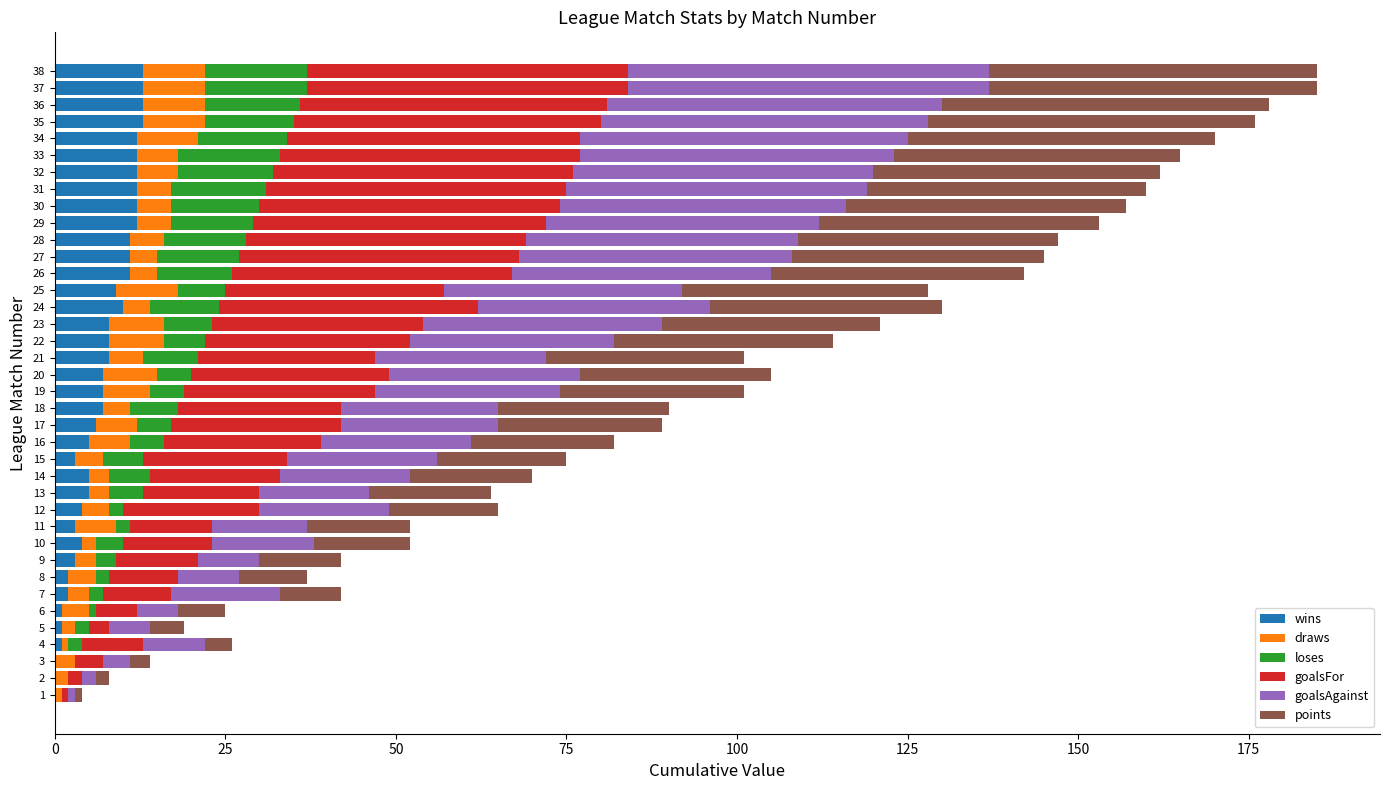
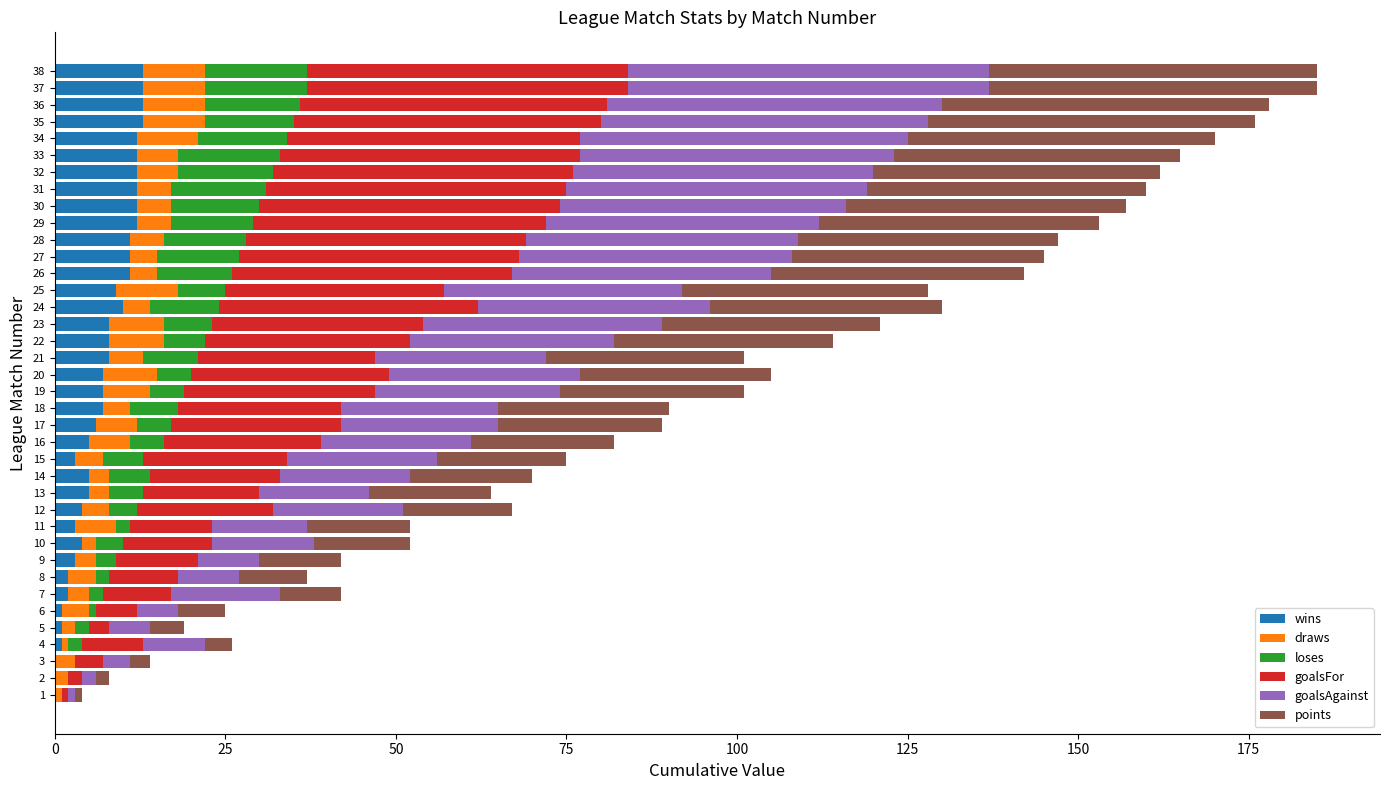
  {
    "wins": {
      "38": 13,
      "37": 13,
      "36": 13,
      "35": 13,
      "34": 12,
      "33": 12,
      "32": 12,
      "31": 12,
      "30": 12,
      "29": 12,
      "28": 11,
      "27": 11,
      "26": 11,
      "25": 9,
      "24": 10,
      "23": 8,
      "22": 8,
      "21": 8,
      "20": 7,
      "19": 7,
      "18": 7,
      "17": 6,
      "16": 5,
      "15": 3,
      "14": 5,
      "13": 5,
      "12": 4,
      "11": 3,
      "10": 4,
      "9": 3,
      "8": 2,
      "7": 2,
      "6": 1,
      "5": 1,
      "4": 1,
      "3": 0,
      "2": 0,
      "1": 0
    },
    "loses": {
      "38": 15,
      "37": 15,
      "36": 14,
      "35": 13,
      "34": 13,
      "33": 15,
      "32": 14,
      "31": 14,
      "30": 13,
      "29": 12,
      "28": 12,
      "27": 12,
      "26": 11,
      "25": 7,
      "24": 10,
      "23": 7,
      "22": 6,
      "21": 8,
      "20": 5,
      "19": 5,
      "18": 7,
      "17": 5,
      "16": 5,
      "15": 6,
      "14": 6,
      "13": 5,
-     "12": 2,
+     "12": 4,
      "11": 2,
      "10": 4,
      "9": 3,
      "8": 2,
      "7": 2,
      "6": 1,
      "5": 2,
      "4": 2,
      "3": 0,
      "2": 0,
      "1": 0
    },
    "goalsFor": {
      "38": 47,
      "37": 47,
      "36": 45,
      "35": 45,
      "34": 43,
      "33": 44,
      "32": 44,
      "31": 44,
      "30": 44,
      "29": 43,
      "28": 41,
      "27": 41,
      "26": 41,
      "25": 32,
      "24": 38,
      "23": 31,
      "22": 30,
      "21": 26,
      "20": 29,
      "19": 28,
      "18": 24,
      "17": 25,
      "16": 23,
      "15": 21,
      "14": 19,
      "13": 17,
      "12": 20,
      "11": 12,
      "10": 13,
      "9": 12,
      "8": 10,
      "7": 10,
      "6": 6,
      "5": 3,
      "4": 9,
      "3": 4,
      "2": 2,
      "1": 1
    },
    "goalsAgainst": {
      "38": 53,
      "37": 53,
      "36": 49,
      "35": 48,
      "34": 48,
      "33": 46,
      "32": 44,
      "31": 44,
      "30": 42,
      "29": 40,
      "28": 40,
      "27": 40,
      "26": 38,
      "25": 35,
      "24": 34,
      "23": 35,
      "22": 30,
      "21": 25,
      "20": 28,
      "19": 27,
      "18": 23,
      "17": 23,
      "16": 22,
      "15": 22,
      "14": 19,
      "13": 16,
      "12": 19,
      "11": 14,
      "10": 15,
      "9": 9,
      "8": 9,
      "7": 16,
      "6": 6,
      "5": 6,
      "4": 9,
      "3": 4,
      "2": 2,
      "1": 1
    },
    "points": {
      "38": 48,
      "37": 48,
      "36": 48,
      "35": 48,
      "34": 45,
      "33": 42,
      "32": 42,
      "31": 41,
      "30": 41,
      "29": 41,
      "28": 38,
      "27": 37,
      "26": 37,
      "25": 36,
      "24": 34,
      "23": 32,
      "22": 32,
      "21": 29,
      "20": 28,
      "19": 27,
      "18": 25,
      "17": 24,
      "16": 21,
      "15": 19,
      "14": 18,
      "13": 18,
      "12": 16,
      "11": 15,
      "10": 14,
      "9": 12,
      "8": 10,
      "7": 9,
      "6": 7,
      "5": 5,
      "4": 4,
      "3": 3,
      "2": 2,
      "1": 1
    }
  }
